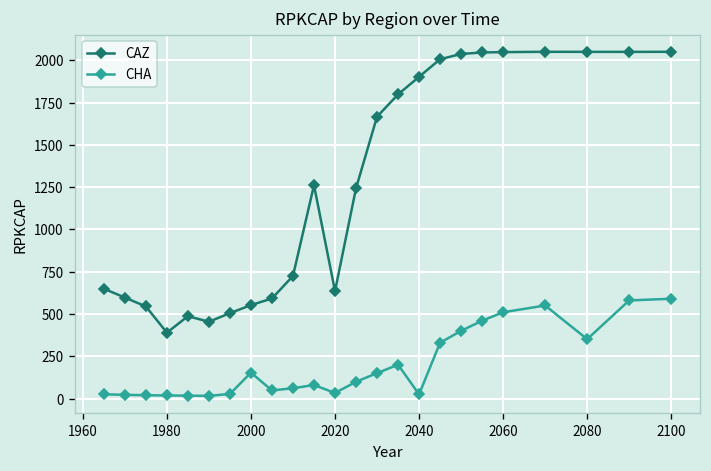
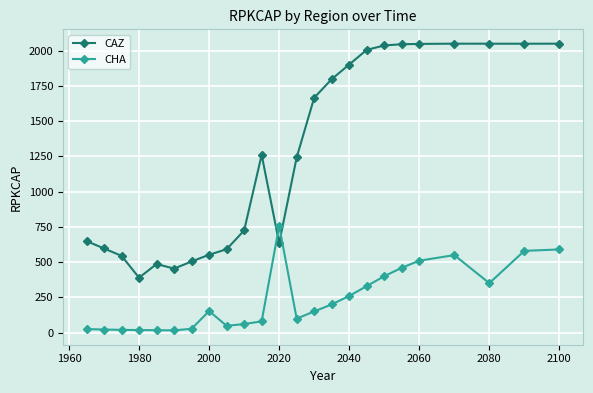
  {
    "CAZ": {
      "1980": 390,
      "2000": 550,
      "2020": 640,
      "2040": 1900,
      "2060": 2050,
      "2080": 2050,
      "2100": 2050
    },
    "CHA": {
      "1980": 20,
      "2000": 150,
-     "2020": 30,
-     "2040": 20,
+     "2020": 760,
+     "2040": 260,
      "2060": 510,
      "2080": 350,
      "2100": 590
    }
  }
